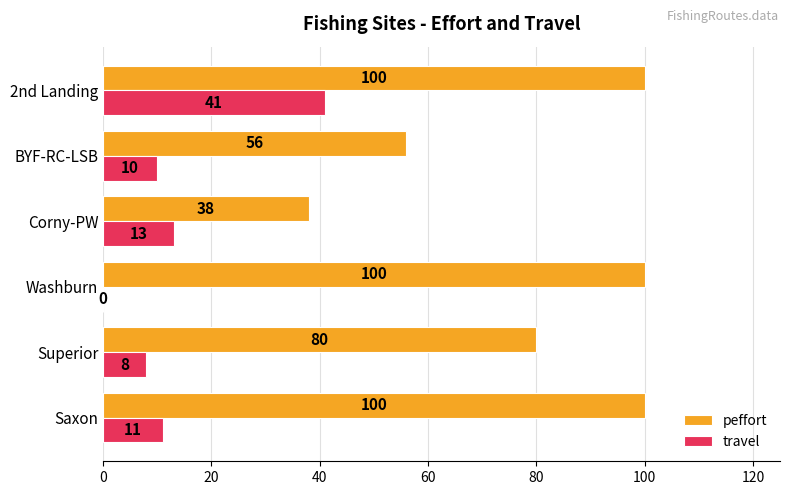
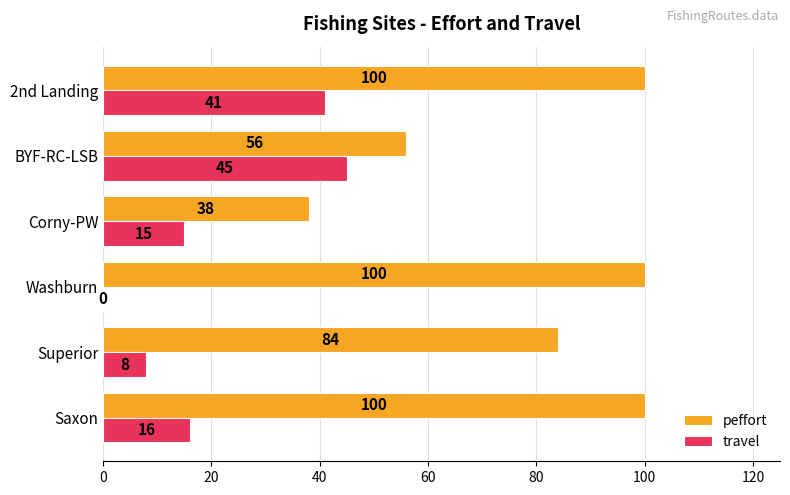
  {
    "peffort": {
      "2nd Landing": 100,
      "BYF-RC-LSB": 56,
      "Corny-PW": 38,
      "Washburn": 100,
-     "Superior": 80,
+     "Superior": 84,
      "Saxon": 100
    },
    "travel": {
      "2nd Landing": 41,
-     "BYF-RC-LSB": 10,
-     "Corny-PW": 13,
+     "BYF-RC-LSB": 45,
+     "Corny-PW": 15,
      "Washburn": 0,
      "Superior": 8,
-     "Saxon": 11
+     "Saxon": 16
    }
  }
